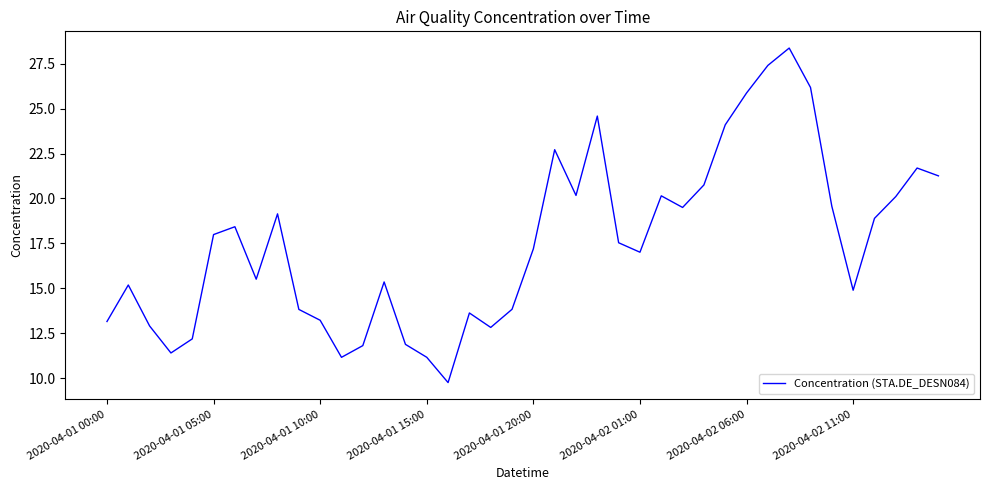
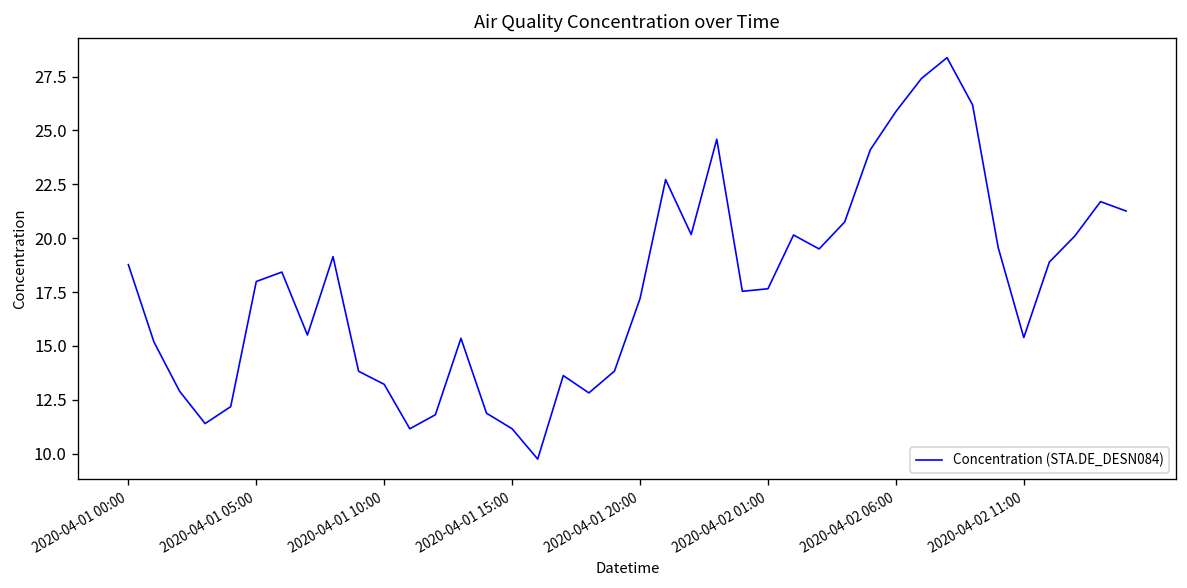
  {
-   "2020-04-01 00:00": 13.2,
+   "2020-04-01 00:00": 18.8,
    "2020-04-01 05:00": 18.0,
    "2020-04-01 10:00": 13.2,
    "2020-04-01 15:00": 11.2,
    "2020-04-01 20:00": 17.2,
-   "2020-04-02 01:00": 17.0,
+   "2020-04-02 01:00": 17.7,
    "2020-04-02 06:00": 25.9,
-   "2020-04-02 11:00": 14.9
+   "2020-04-02 11:00": 15.4
  }
